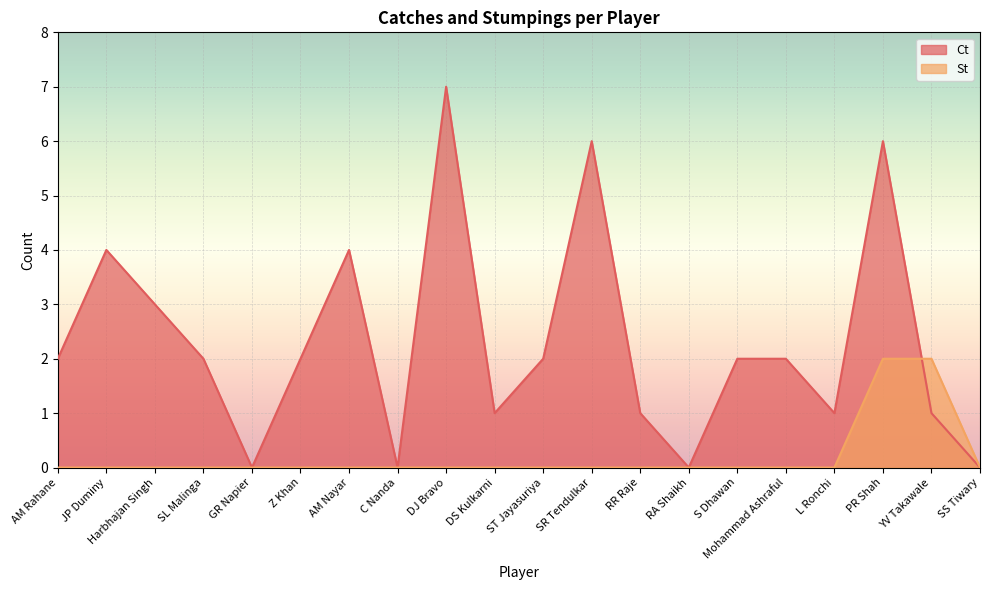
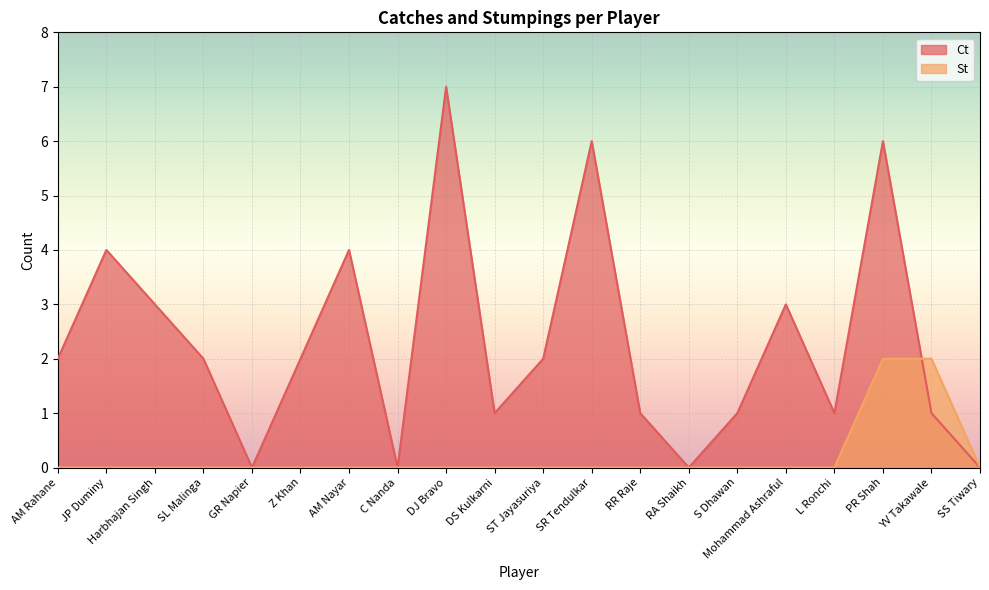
  {
    "Ct": {
      "AM Rahane": 2,
      "JP Duminy": 4,
      "Harbhajan Singh": 3,
      "SL Malinga": 2,
      "Z Khan": 2,
      "AM Nayar": 4,
      "DJ Bravo": 7,
      "DS Kulkarni": 1,
      "ST Jayasuriya": 2,
      "SR Tendulkar": 6,
      "RR Raje": 1,
-     "S Dhawan": 2,
-     "Mohammad Ashraful": 2,
+     "S Dhawan": 1,
+     "Mohammad Ashraful": 3,
      "L Ronchi": 1,
      "PR Shah": 6,
      "YV Takawale": 1
    },
    "St": {
      "AM Rahane": 0,
      "JP Duminy": 0,
      "Harbhajan Singh": 0,
      "SL Malinga": 0,
      "Z Khan": 0,
      "AM Nayar": 0,
      "DJ Bravo": 0,
      "DS Kulkarni": 0,
      "ST Jayasuriya": 0,
      "SR Tendulkar": 0,
      "RR Raje": 0,
      "S Dhawan": 0,
      "Mohammad Ashraful": 0,
      "L Ronchi": 0,
      "PR Shah": 2,
      "YV Takawale": 2
    }
  }
